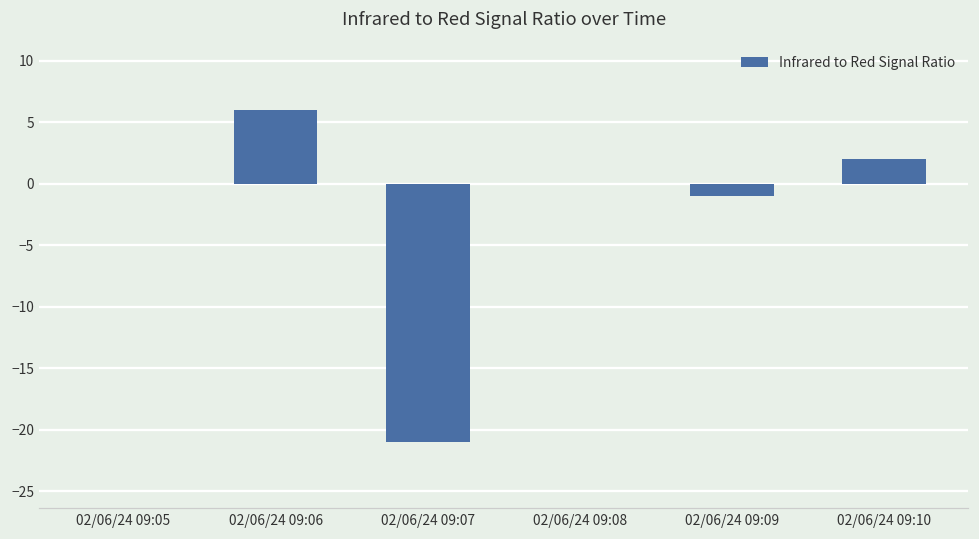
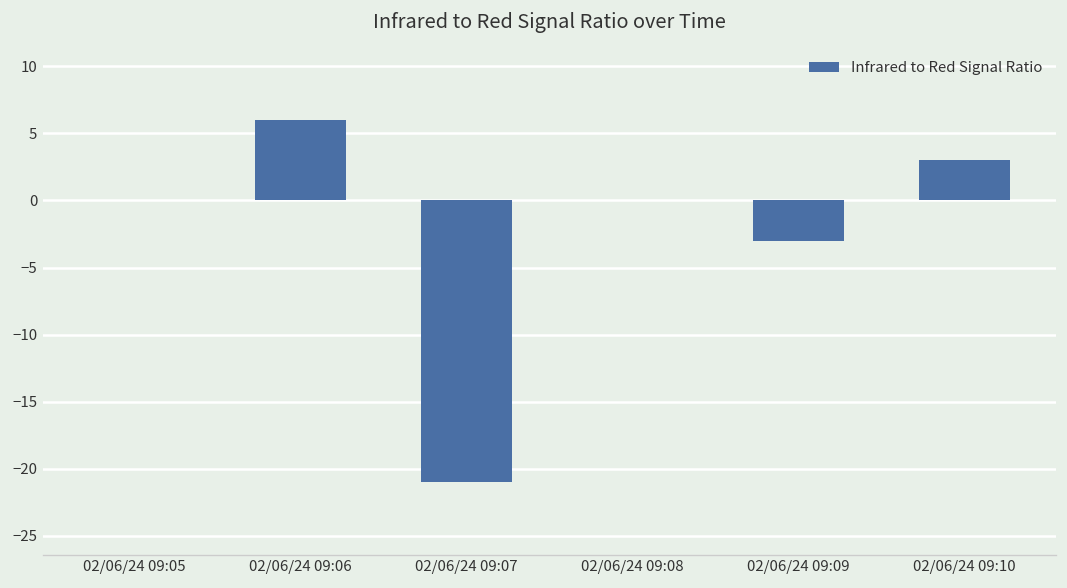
  {
    "02/06/24 09:05": 0,
    "02/06/24 09:06": 6,
    "02/06/24 09:07": -21,
    "02/06/24 09:08": 0,
-   "02/06/24 09:09": -1,
-   "02/06/24 09:10": 2
+   "02/06/24 09:09": -3,
+   "02/06/24 09:10": 3
  }
